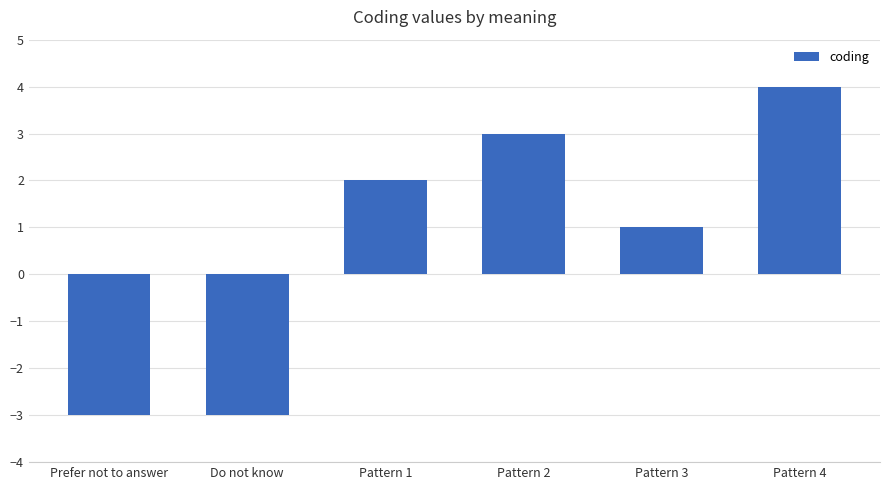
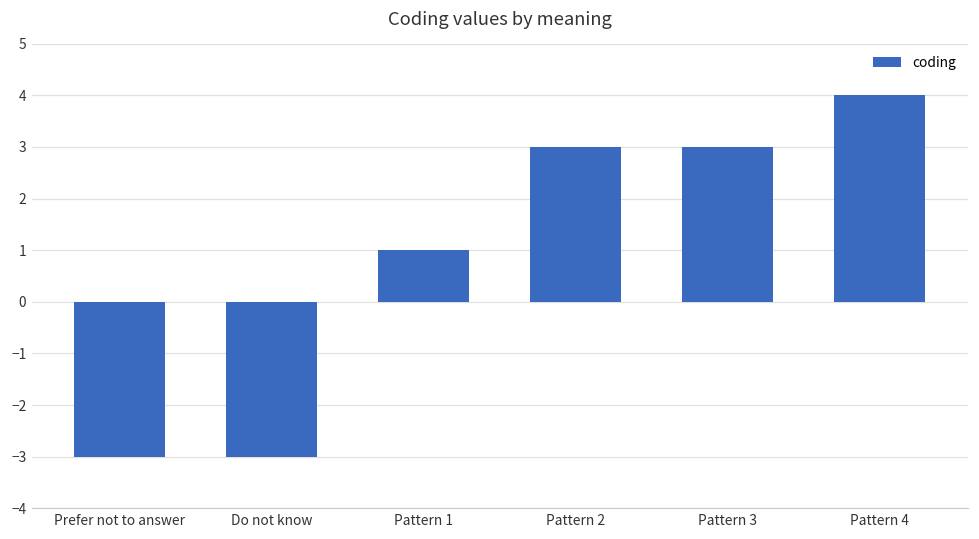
  {
    "Prefer not to answer": -3,
    "Do not know": -3,
-   "Pattern 1": 2,
+   "Pattern 1": 1,
    "Pattern 2": 3,
-   "Pattern 3": 1,
+   "Pattern 3": 3,
    "Pattern 4": 4
  }
